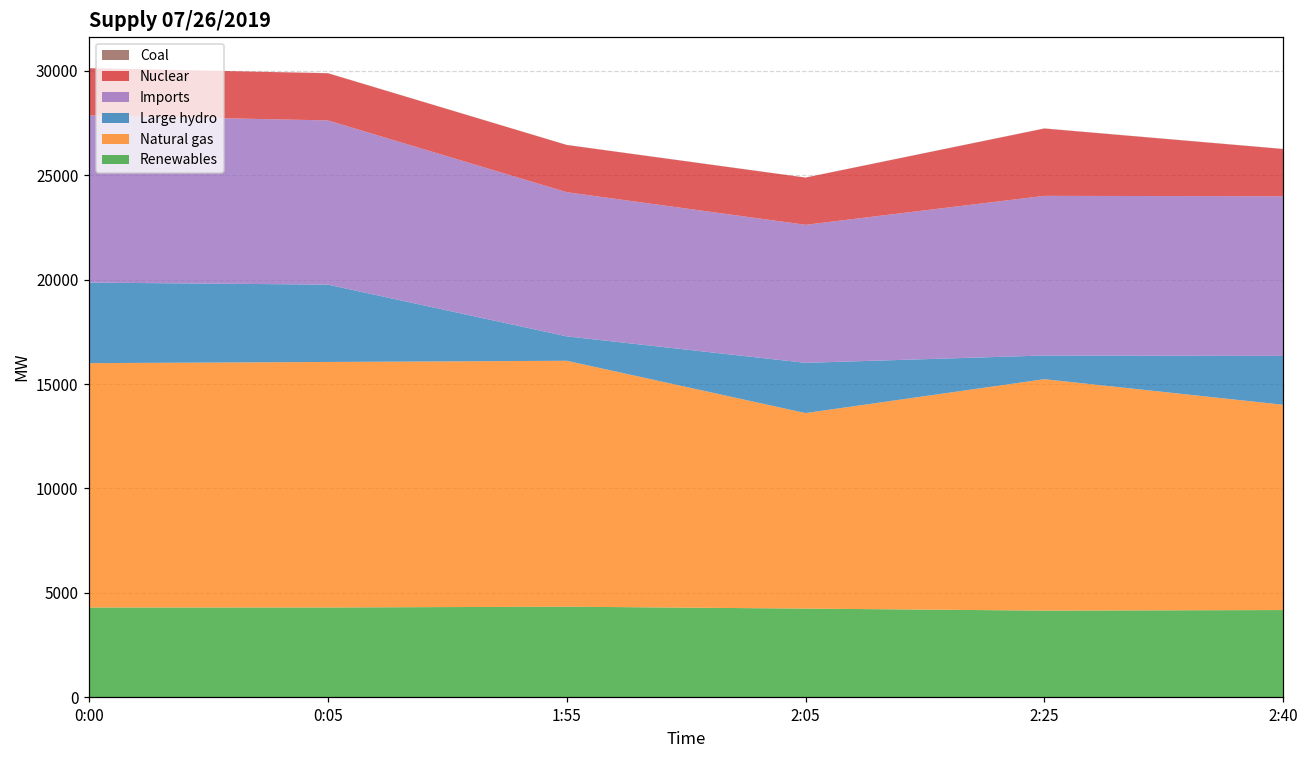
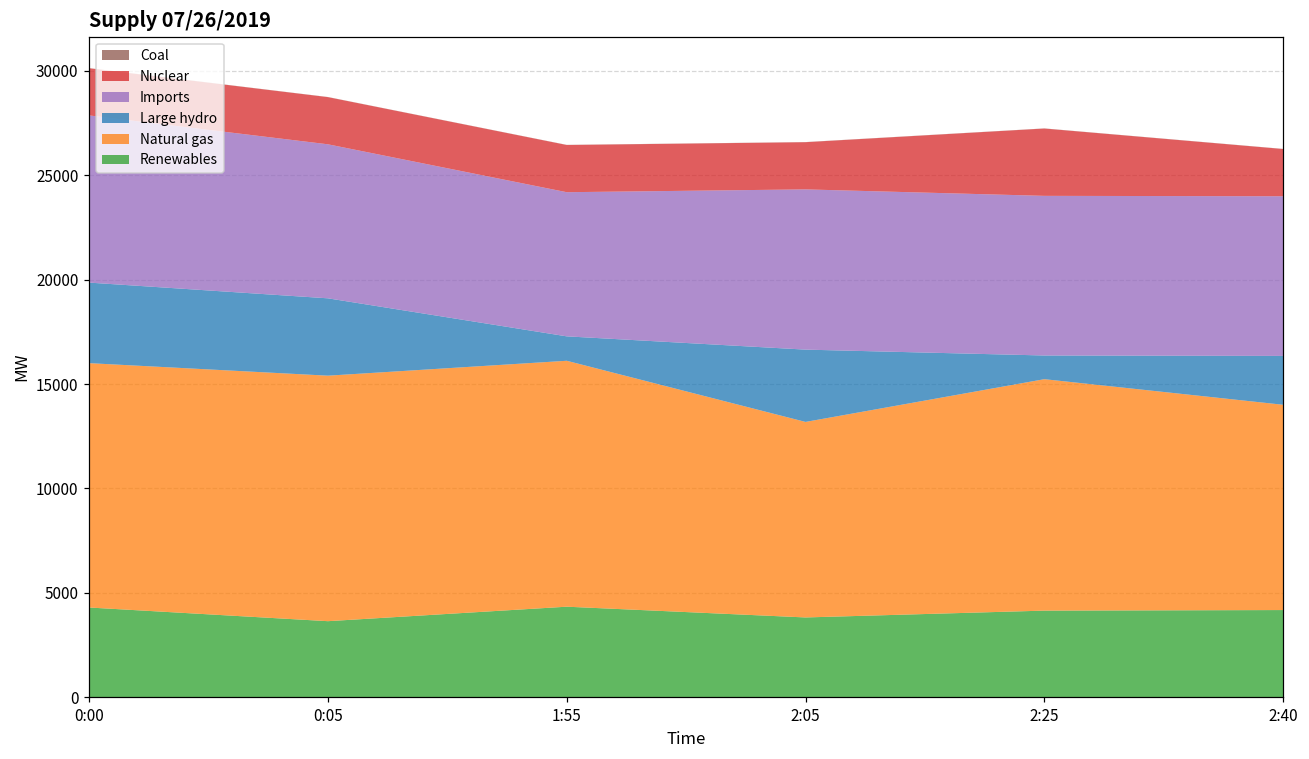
  {
    "Renewables": {
      "0:00": 4300,
-     "0:05": 4300,
+     "0:05": 3600,
      "1:55": 4300,
-     "2:05": 4200,
+     "2:05": 3800,
      "2:25": 4100,
      "2:40": 4200
    },
    "Natural gas": {
      "0:00": 11700,
      "0:05": 11800,
      "1:55": 11800,
      "2:05": 9400,
      "2:25": 11100,
      "2:40": 9800
    },
    "Large hydro": {
      "0:00": 3900,
      "0:05": 3700,
      "1:55": 1200,
-     "2:05": 2400,
+     "2:05": 3500,
      "2:25": 1100,
      "2:40": 2300
    },
    "Imports": {
      "0:00": 8000,
-     "0:05": 7900,
+     "0:05": 7400,
      "1:55": 6900,
-     "2:05": 6600,
+     "2:05": 7700,
      "2:25": 7600,
      "2:40": 7700
    }
  }
